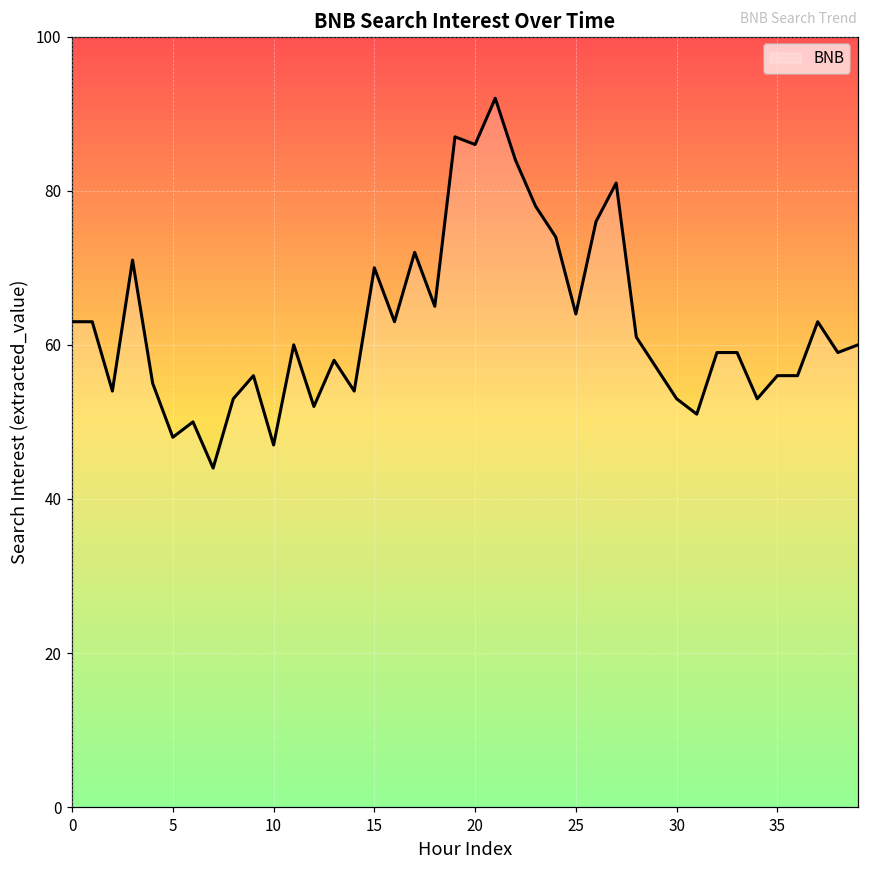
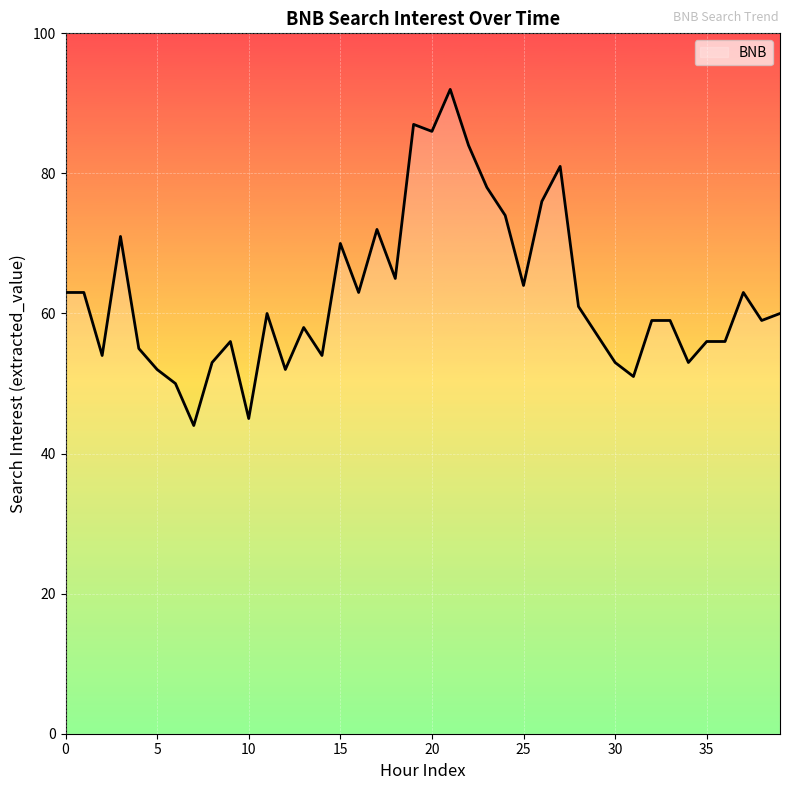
  {
    "0": 63,
-   "5": 48,
-   "10": 47,
+   "5": 52,
+   "10": 45,
    "15": 70,
    "20": 86,
    "25": 64,
    "30": 53,
    "35": 56
  }
